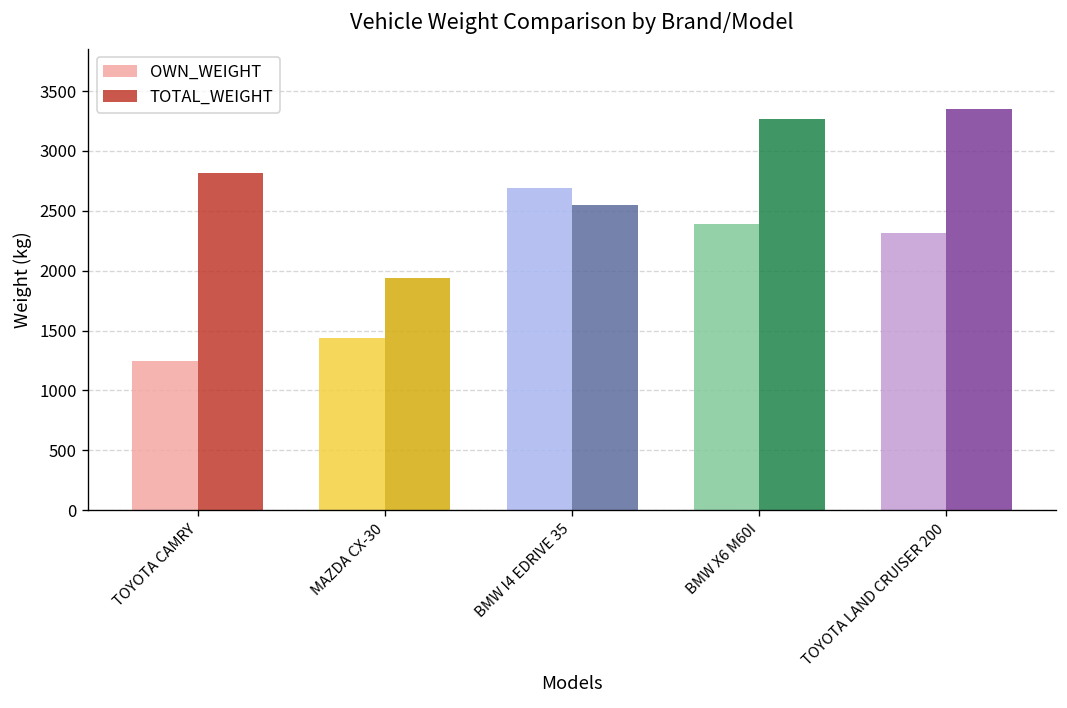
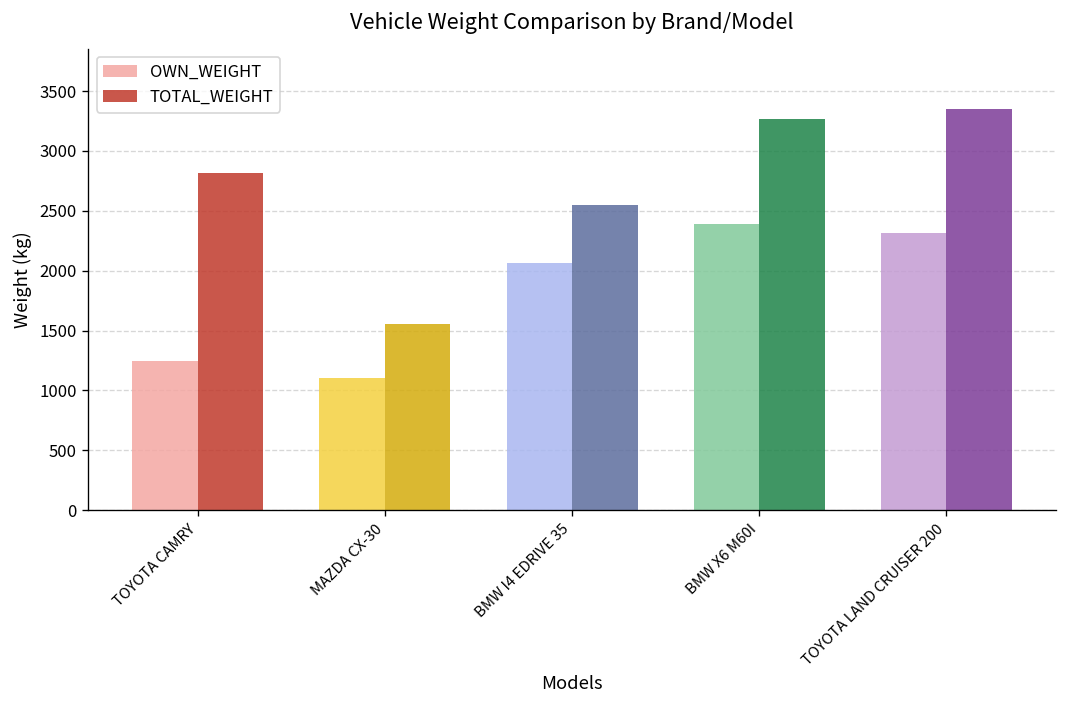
  {
    "OWN_WEIGHT": {
      "TOYOTA CAMRY": 1200,
-     "MAZDA CX-30": 1400,
-     "BMW I4 EDRIVE 35": 2700,
+     "MAZDA CX-30": 1100,
+     "BMW I4 EDRIVE 35": 2100,
      "BMW X6 M60I": 2400,
      "TOYOTA LAND CRUISER 200": 2300
    },
    "TOTAL_WEIGHT": {
      "TOYOTA CAMRY": 2800,
-     "MAZDA CX-30": 1900,
+     "MAZDA CX-30": 1600,
      "BMW I4 EDRIVE 35": 2500,
      "BMW X6 M60I": 3300,
      "TOYOTA LAND CRUISER 200": 3400
    }
  }
